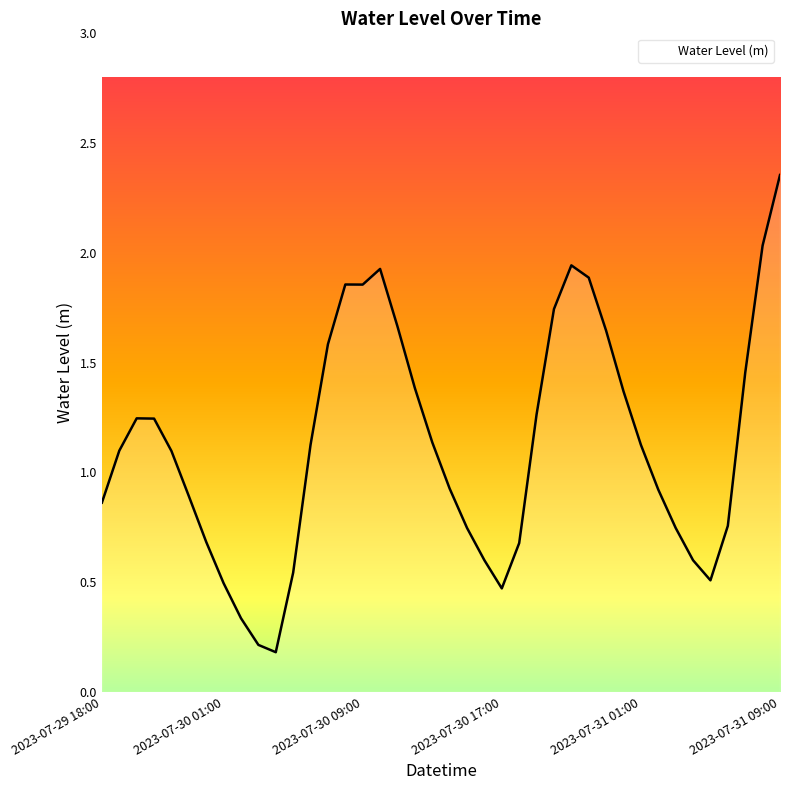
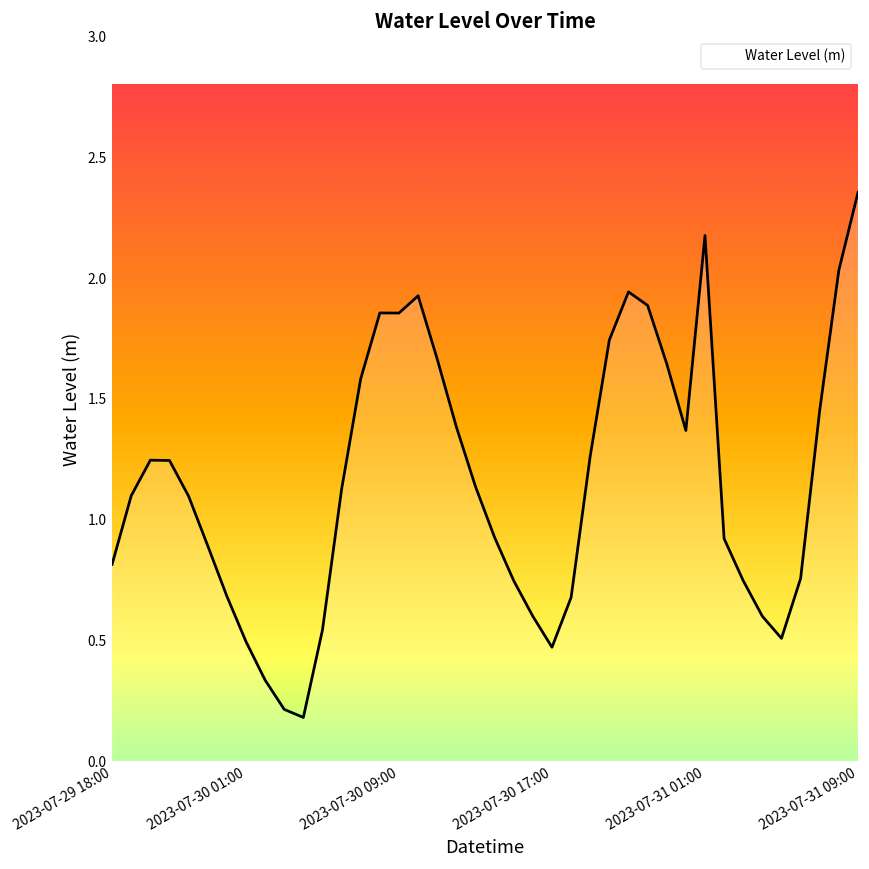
  {
-   "2023-07-29 18:00": 0.86,
+   "2023-07-29 18:00": 0.81,
    "2023-07-30 01:00": 0.50,
    "2023-07-30 09:00": 1.86,
    "2023-07-30 17:00": 0.47,
-   "2023-07-31 01:00": 1.13,
+   "2023-07-31 01:00": 2.18,
    "2023-07-31 09:00": 2.35
  }
